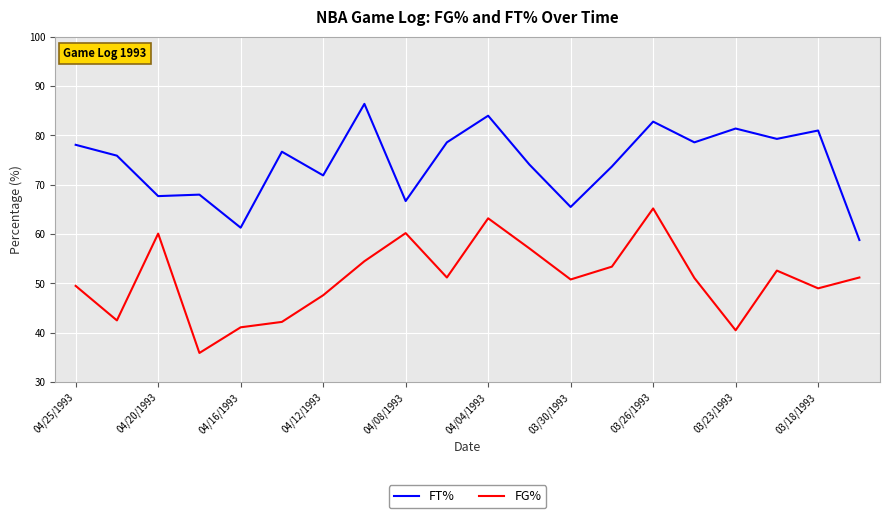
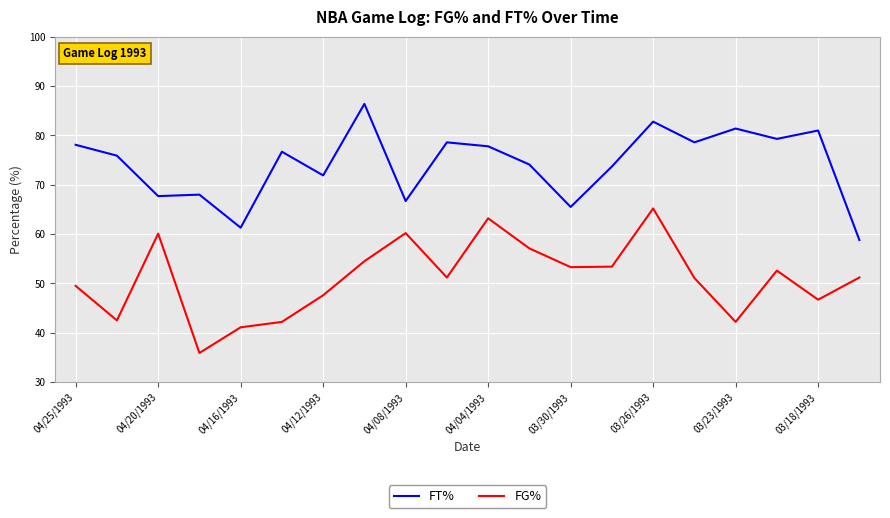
  {
    "FT%": {
      "04/25/1993": 78,
      "04/20/1993": 68,
      "04/16/1993": 61,
      "04/12/1993": 72,
      "04/08/1993": 67,
-     "04/04/1993": 84,
+     "04/04/1993": 78,
      "03/30/1993": 66,
      "03/26/1993": 83,
      "03/23/1993": 81,
      "03/18/1993": 81
    },
    "FG%": {
      "04/25/1993": 50,
      "04/20/1993": 60,
      "04/16/1993": 41,
      "04/12/1993": 48,
      "04/08/1993": 60,
      "04/04/1993": 63,
-     "03/30/1993": 51,
+     "03/30/1993": 53,
      "03/26/1993": 65,
-     "03/23/1993": 41,
-     "03/18/1993": 49
+     "03/23/1993": 42,
+     "03/18/1993": 47
    }
  }
